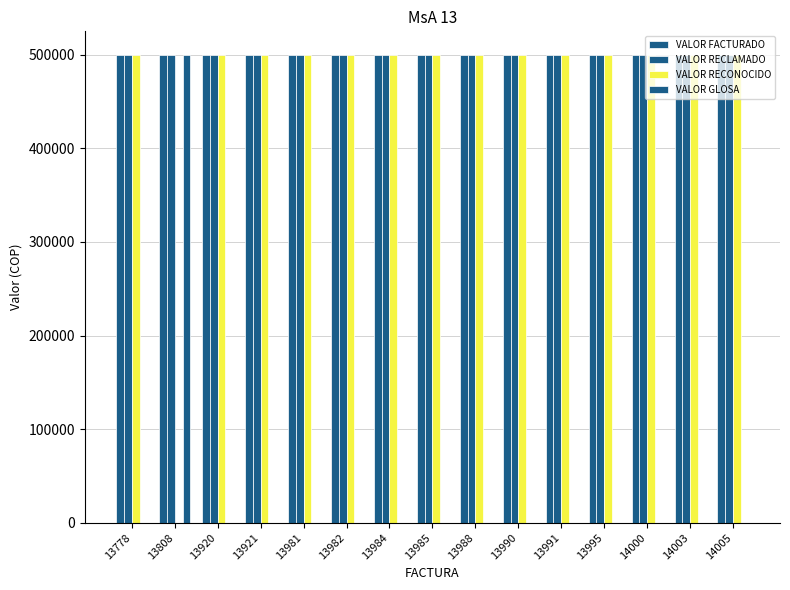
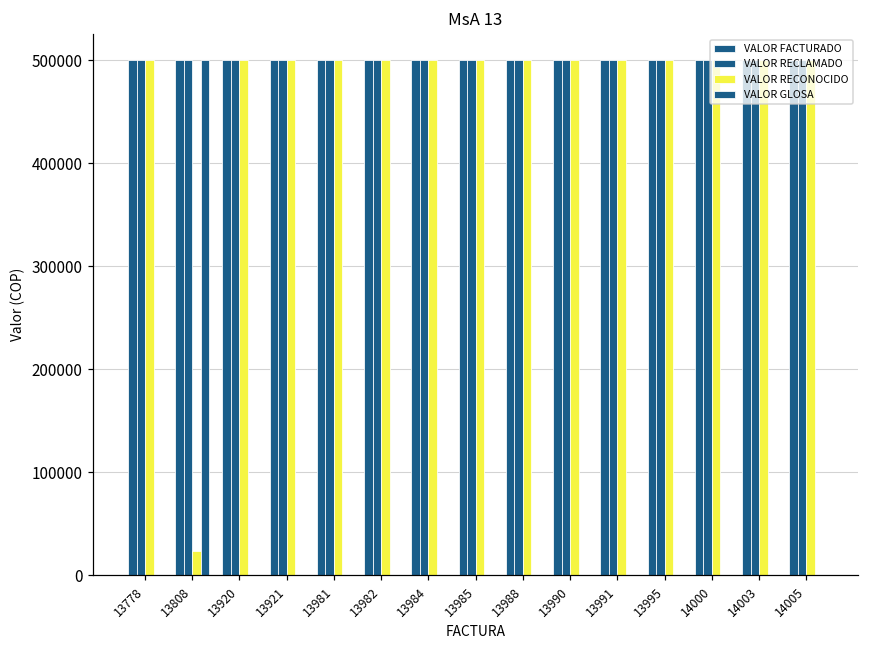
  {
    "VALOR RECONOCIDO": {
      "13778": 500000,
-     "13808": 0,
+     "13808": 20000,
      "13920": 500000,
      "13921": 500000,
      "13981": 500000,
      "13982": 500000,
      "13984": 500000,
      "13985": 500000,
      "13988": 500000,
      "13990": 500000,
      "13991": 500000,
      "13995": 500000
    }
  }
